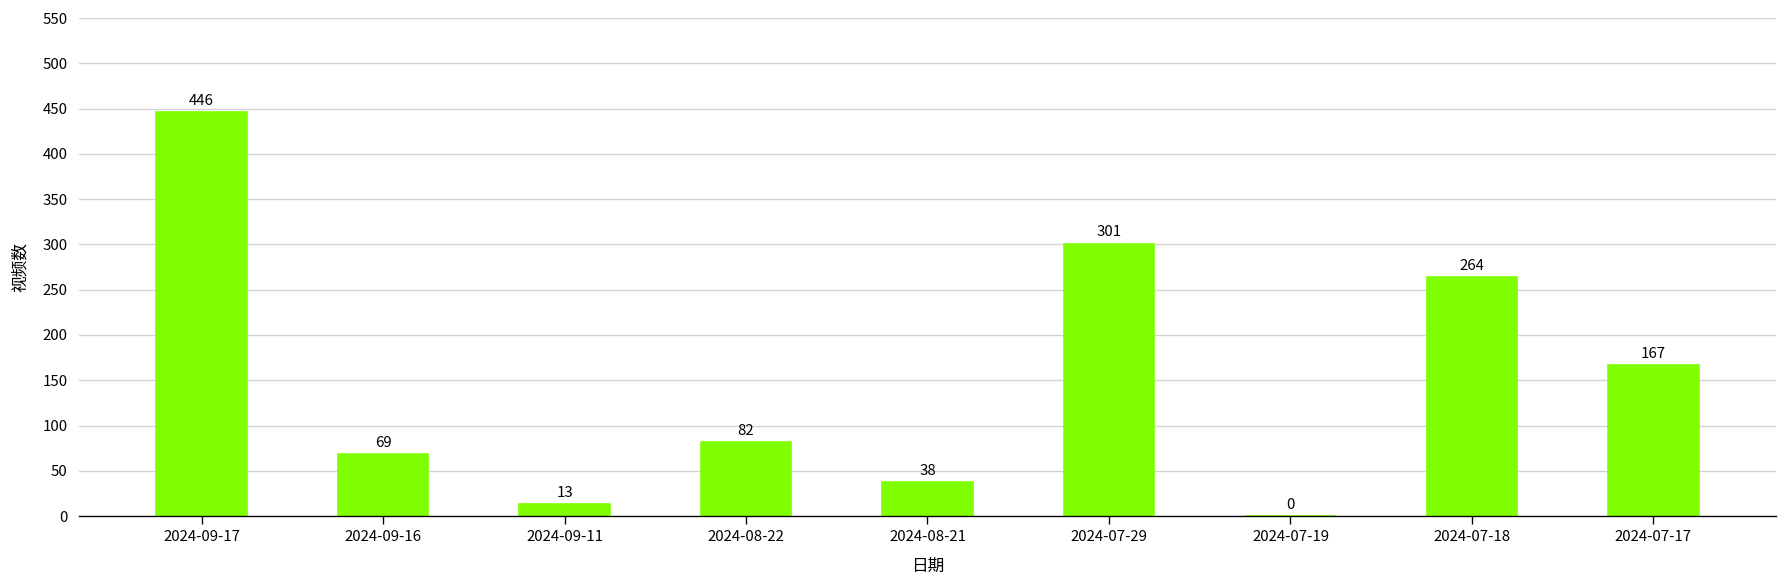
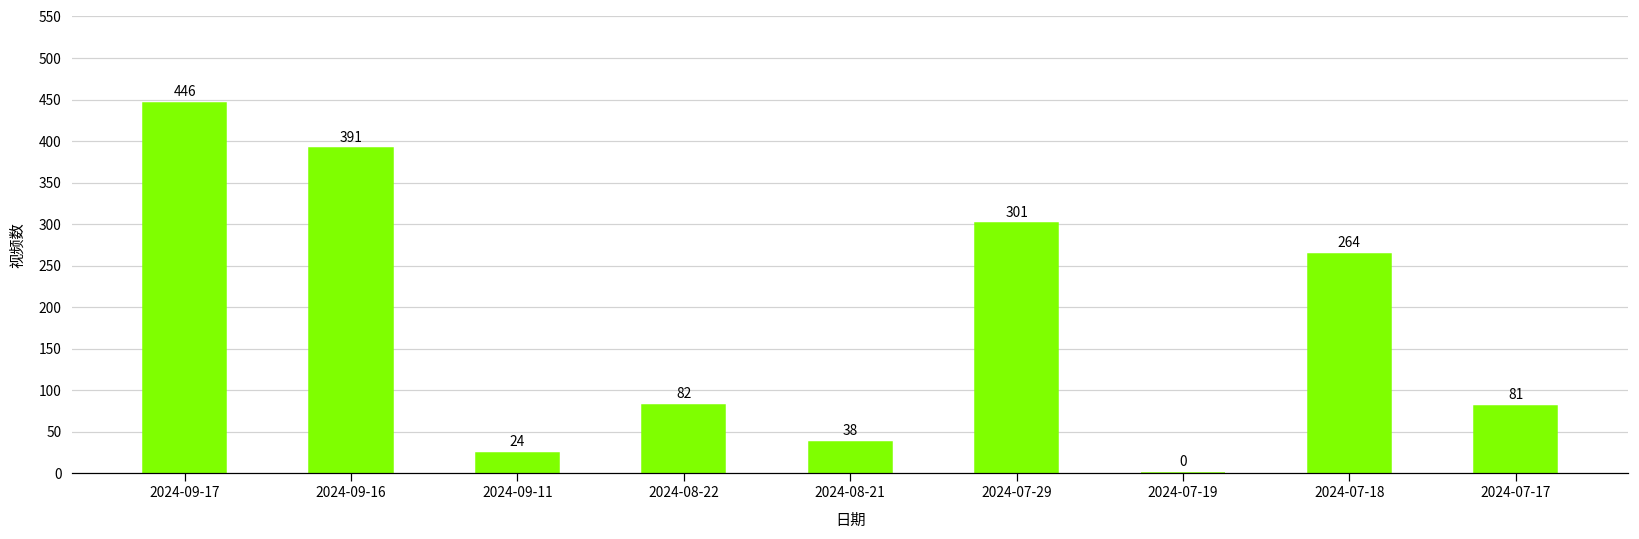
  {
    "2024-09-17": 446,
-   "2024-09-16": 69,
-   "2024-09-11": 13,
+   "2024-09-16": 391,
+   "2024-09-11": 24,
    "2024-08-22": 82,
    "2024-08-21": 38,
    "2024-07-29": 301,
    "2024-07-19": 0,
    "2024-07-18": 264,
-   "2024-07-17": 167
+   "2024-07-17": 81
  }
